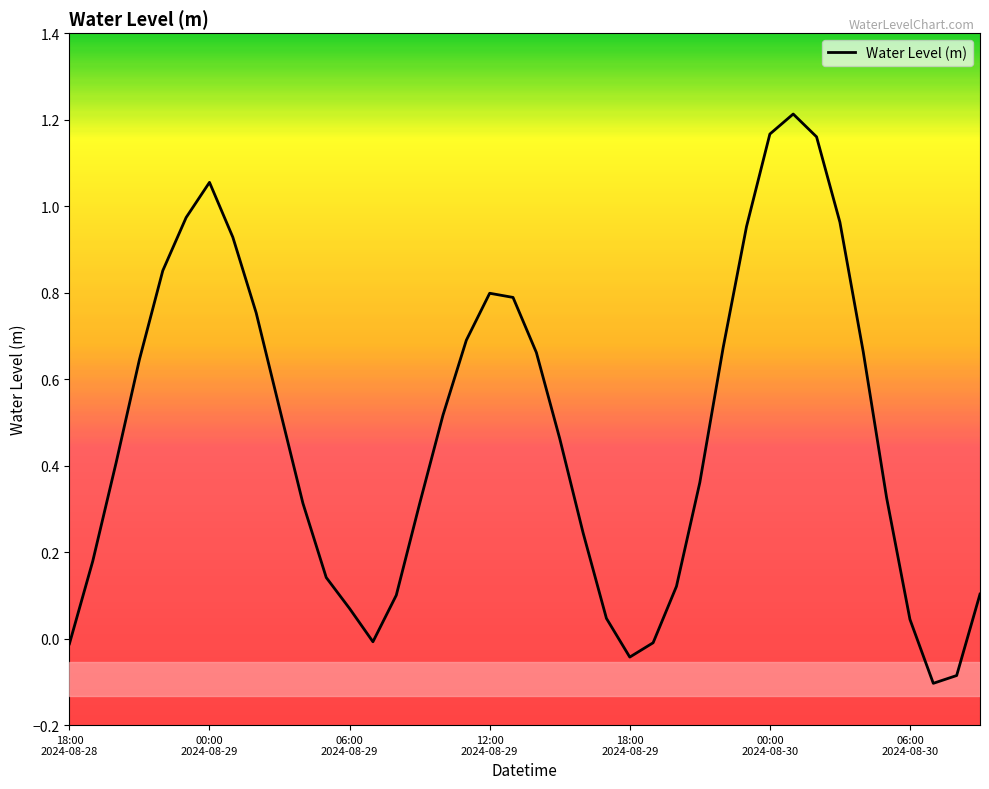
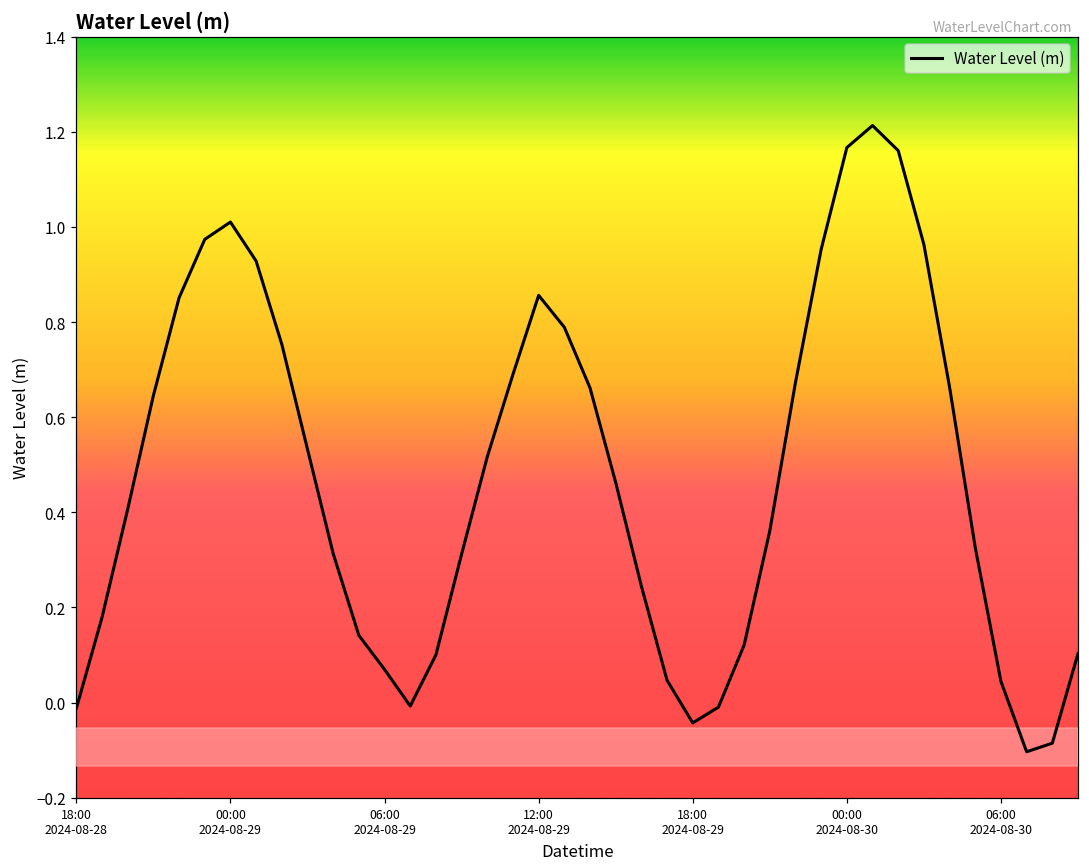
  {
    "18:00 2024-08-28": -0.01,
-   "00:00 2024-08-29": 1.06,
+   "00:00 2024-08-29": 1.01,
    "06:00 2024-08-29": 0.07,
-   "12:00 2024-08-29": 0.80,
+   "12:00 2024-08-29": 0.86,
    "18:00 2024-08-29": -0.04,
    "00:00 2024-08-30": 1.17,
    "06:00 2024-08-30": 0.04
  }
